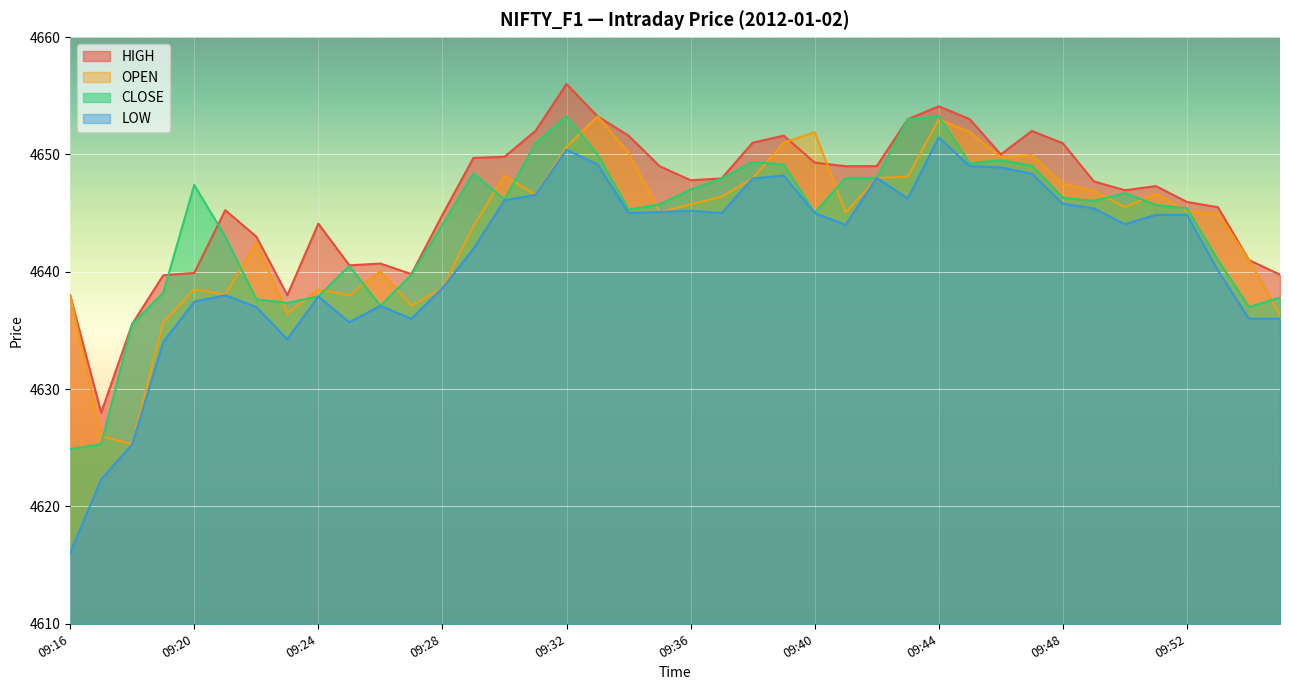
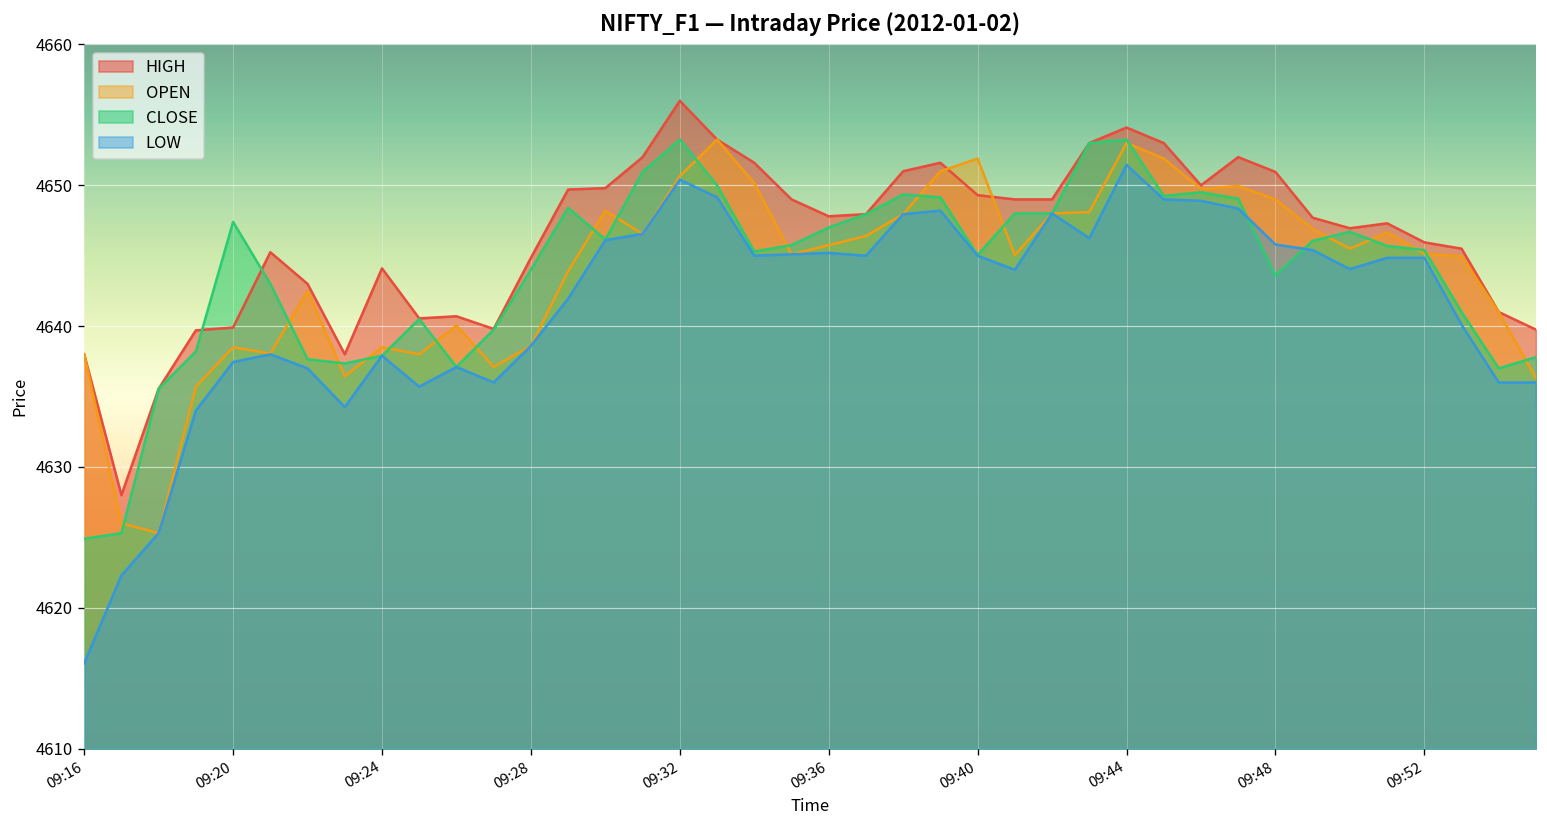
  {
    "HIGH": {
      "09:20": 4639.9,
      "09:24": 4644.1,
      "09:28": 4644.9,
      "09:32": 4656.0,
      "09:36": 4647.8,
      "09:40": 4649.3,
      "09:44": 4654.1,
      "09:48": 4651.0,
      "09:52": 4646.0
    },
    "OPEN": {
      "09:20": 4638.5,
      "09:24": 4638.5,
      "09:32": 4650.7,
      "09:36": 4645.8,
      "09:40": 4651.9,
      "09:44": 4653.0,
-     "09:48": 4647.5,
+     "09:48": 4649.0,
      "09:52": 4645.2
    },
    "CLOSE": {
      "09:16": 4624.9,
      "09:20": 4647.4,
      "09:28": 4644.0,
      "09:32": 4653.3,
      "09:36": 4647.0,
      "09:44": 4653.3,
-     "09:48": 4646.3,
+     "09:48": 4643.6,
      "09:52": 4645.4
    },
    "LOW": {
      "09:16": 4616.1,
      "09:20": 4637.5,
      "09:32": 4650.4,
      "09:36": 4645.2,
      "09:44": 4651.5,
      "09:48": 4645.8,
      "09:52": 4644.9
    }
  }
